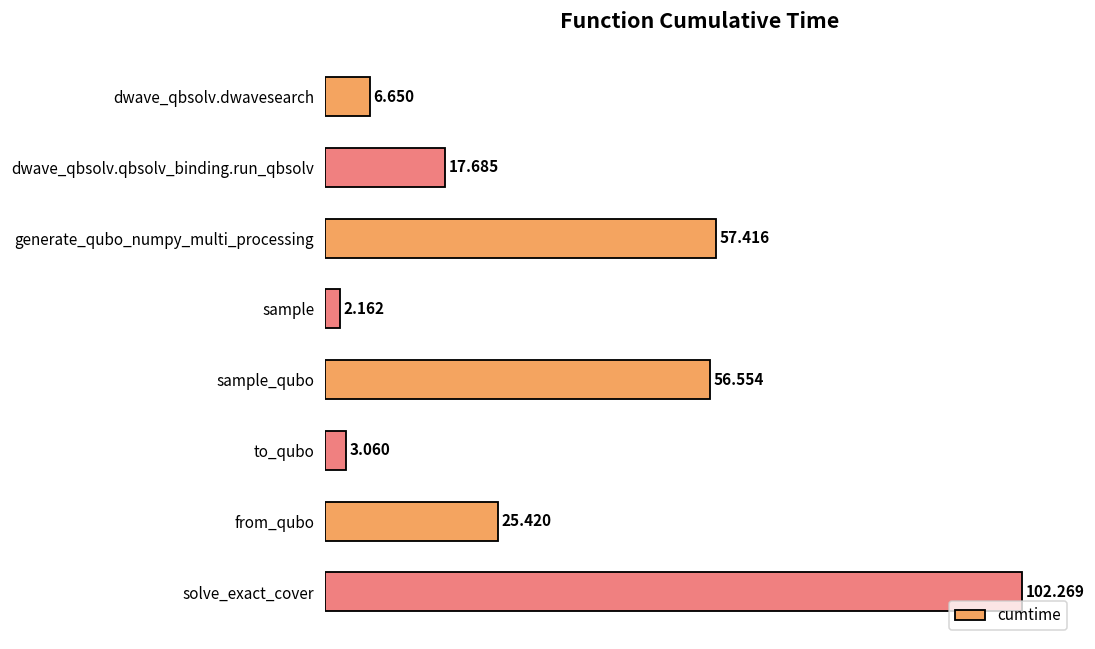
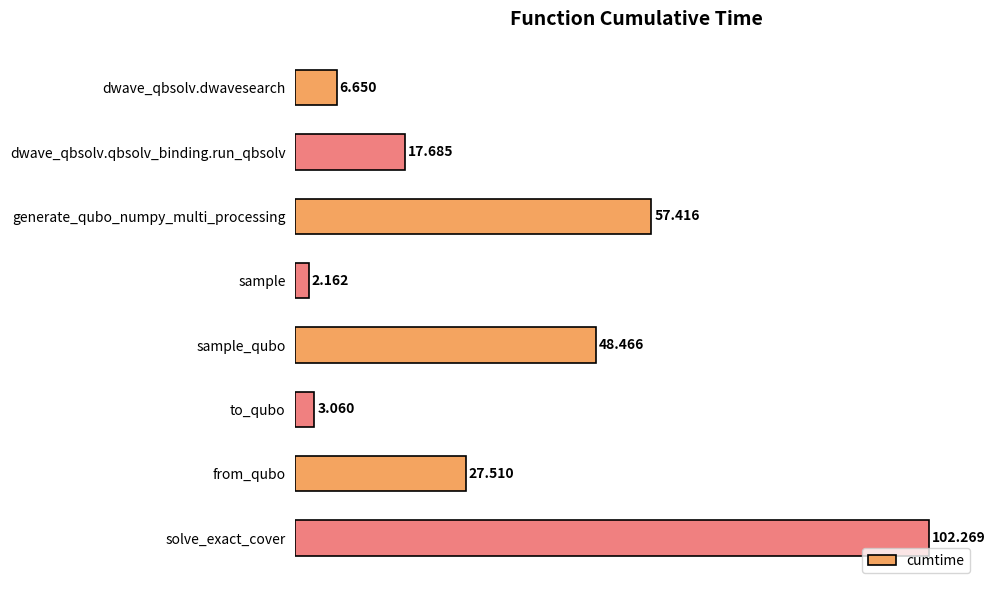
  {
    "dwave_qbsolv.dwavesearch": 6.650,
    "dwave_qbsolv.qbsolv_binding.run_qbsolv": 17.685,
    "generate_qubo_numpy_multi_processing": 57.416,
    "sample": 2.162,
-   "sample_qubo": 56.554,
+   "sample_qubo": 48.466,
    "to_qubo": 3.060,
-   "from_qubo": 25.420,
+   "from_qubo": 27.510,
    "solve_exact_cover": 102.269
  }
